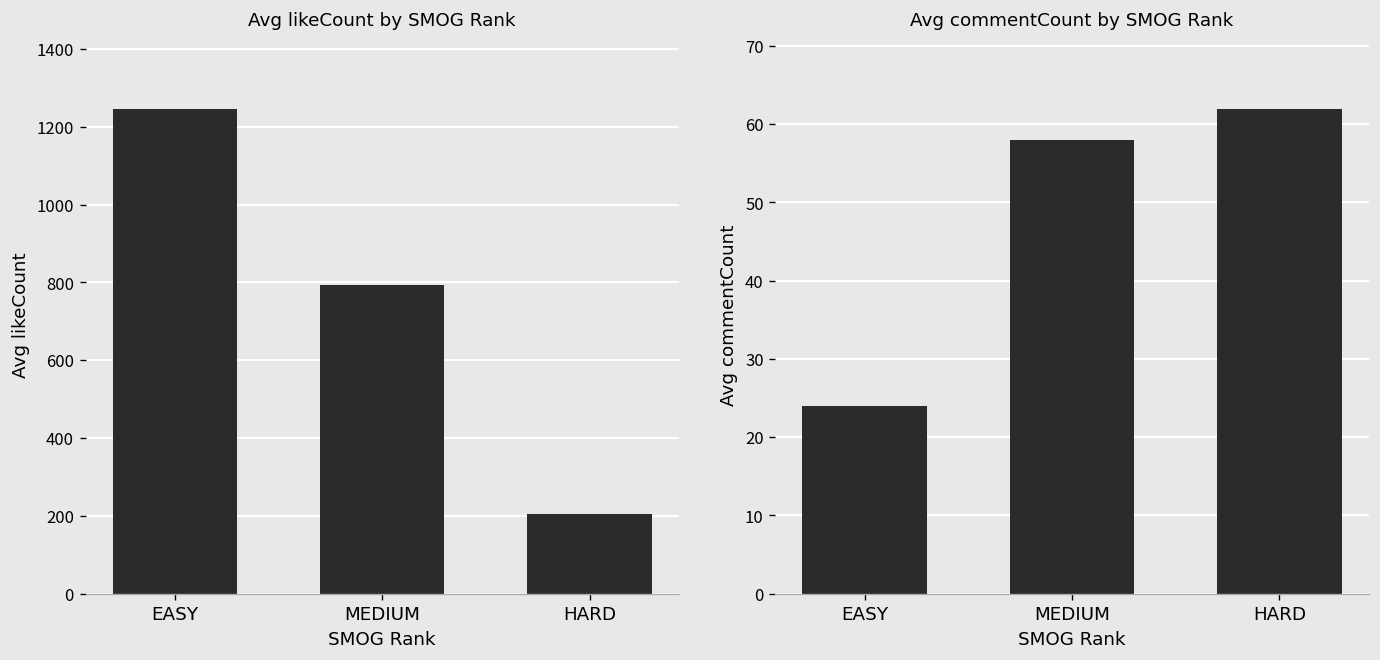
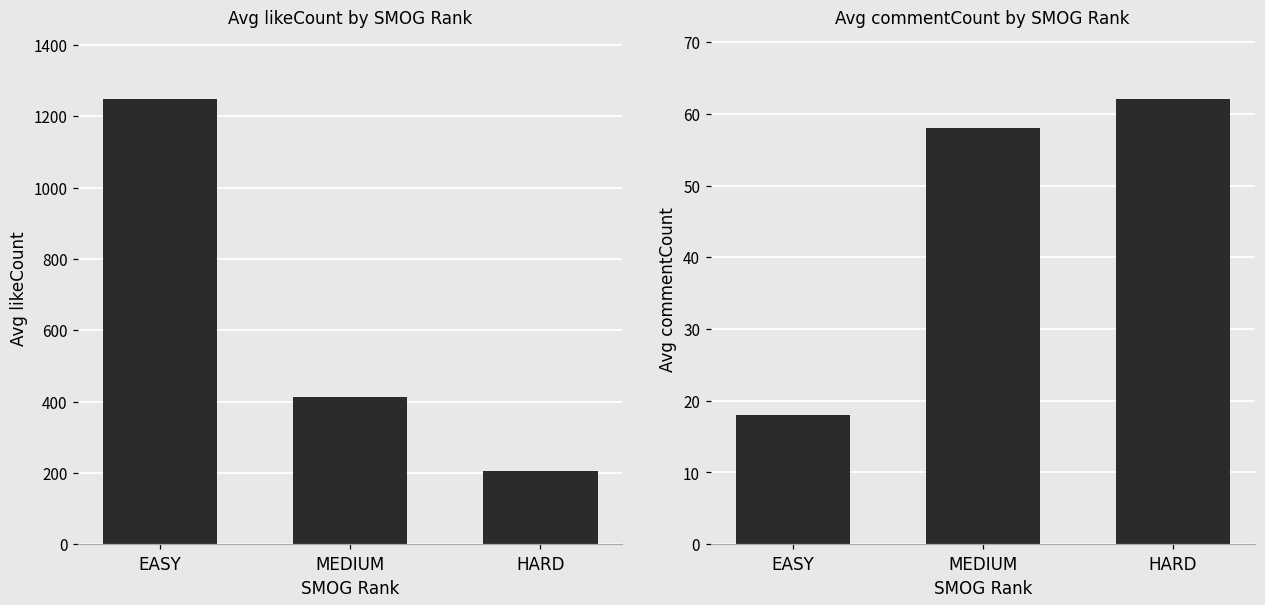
  {
    "Avg likeCount by SMOG Rank": {
      "EASY": 1250,
-     "MEDIUM": 790,
+     "MEDIUM": 410,
      "HARD": 210
    },
    "Avg commentCount by SMOG Rank": {
-     "EASY": 24,
+     "EASY": 18,
      "MEDIUM": 58,
      "HARD": 62
    }
  }
